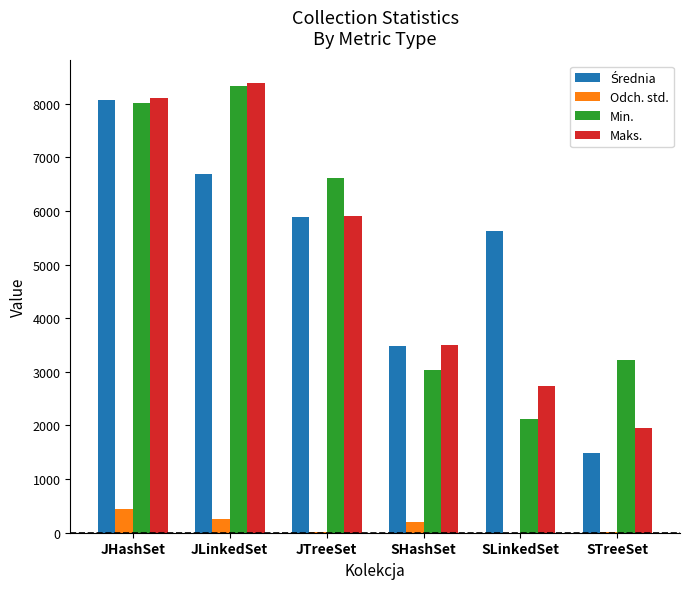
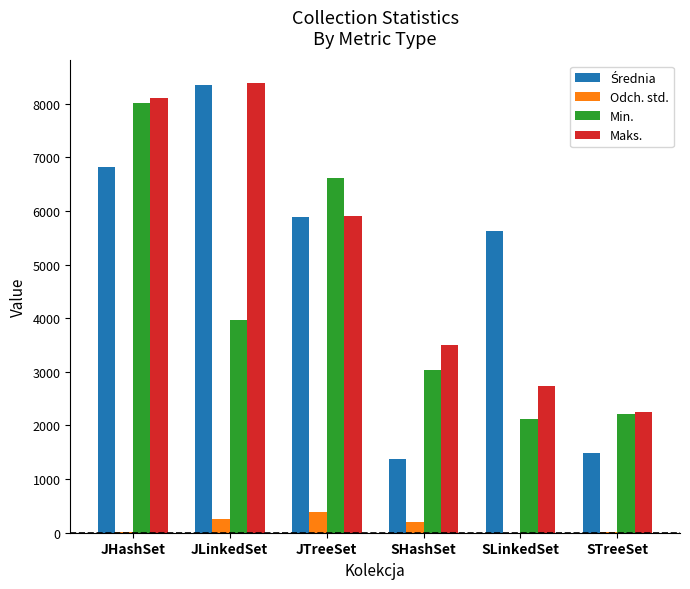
  {
    "Średnia": {
-     "JHashSet": 8100,
-     "JLinkedSet": 6700,
+     "JHashSet": 6800,
+     "JLinkedSet": 8300,
      "JTreeSet": 5900,
-     "SHashSet": 3500,
+     "SHashSet": 1400,
      "SLinkedSet": 5600,
      "STreeSet": 1500
    },
    "Odch. std.": {
-     "JHashSet": 400,
+     "JHashSet": 0,
      "JLinkedSet": 300,
-     "JTreeSet": 0,
+     "JTreeSet": 400,
      "SHashSet": 200
    },
    "Min.": {
      "JHashSet": 8000,
-     "JLinkedSet": 8300,
+     "JLinkedSet": 4000,
      "JTreeSet": 6600,
      "SHashSet": 3000,
      "SLinkedSet": 2100,
-     "STreeSet": 3200
+     "STreeSet": 2200
    },
    "Maks.": {
      "JHashSet": 8100,
      "JLinkedSet": 8400,
      "JTreeSet": 5900,
      "SHashSet": 3500,
      "SLinkedSet": 2700,
-     "STreeSet": 2000
+     "STreeSet": 2200
    }
  }
